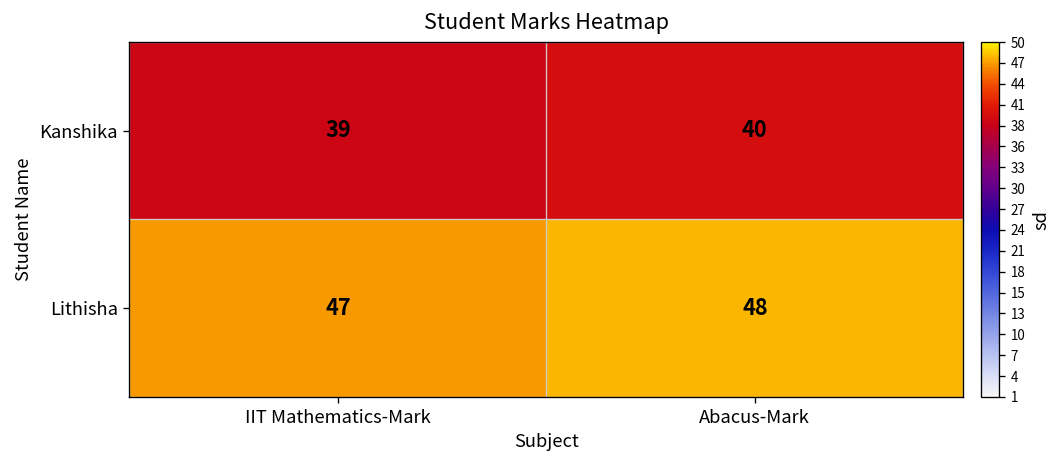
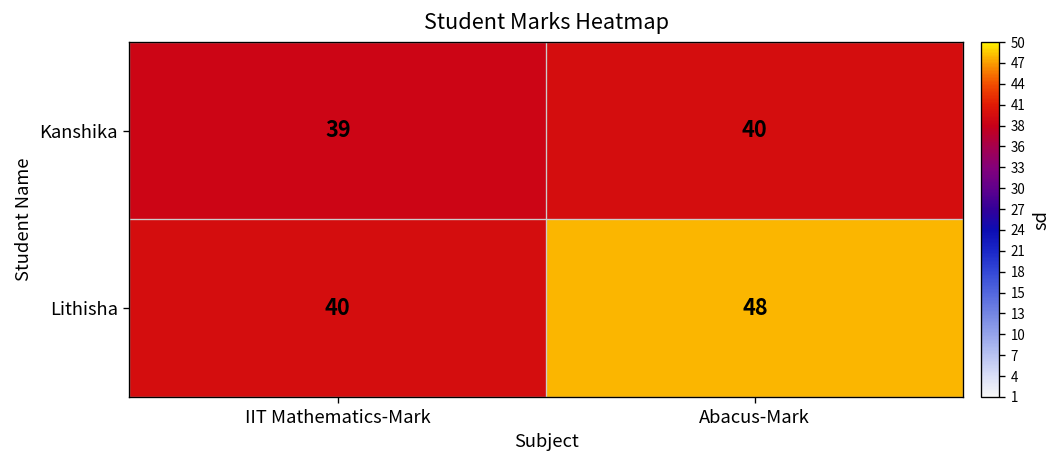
  {
    "Kanshika": {
      "IIT Mathematics-Mark": 39,
      "Abacus-Mark": 40
    },
    "Lithisha": {
-     "IIT Mathematics-Mark": 47,
+     "IIT Mathematics-Mark": 40,
      "Abacus-Mark": 48
    }
  }
